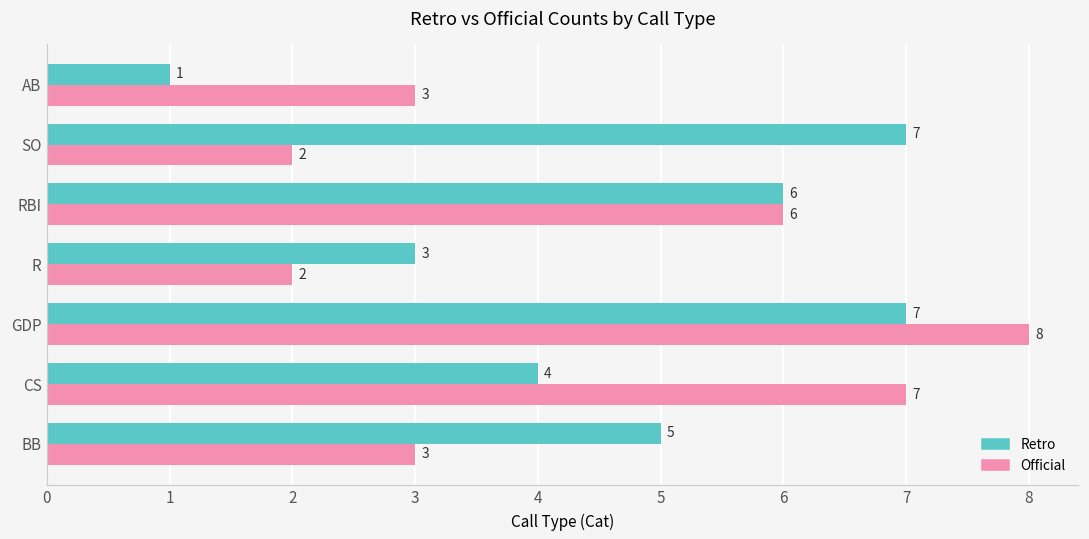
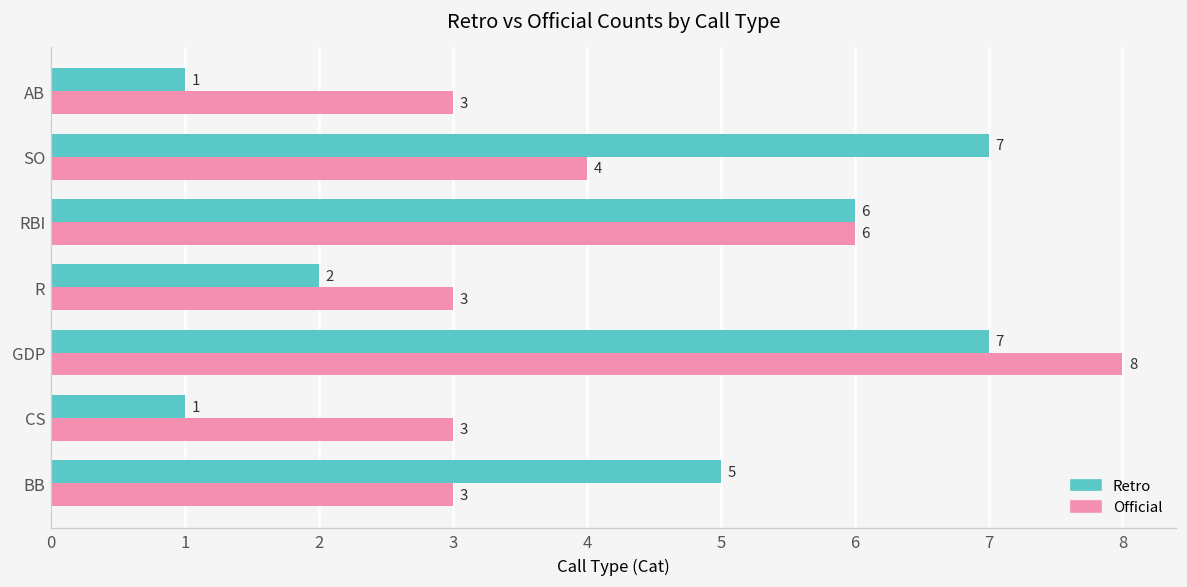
  {
    "Retro": {
      "AB": 1,
      "SO": 7,
      "RBI": 6,
-     "R": 3,
+     "R": 2,
      "GDP": 7,
-     "CS": 4,
+     "CS": 1,
      "BB": 5
    },
    "Official": {
      "AB": 3,
-     "SO": 2,
+     "SO": 4,
      "RBI": 6,
-     "R": 2,
+     "R": 3,
      "GDP": 8,
-     "CS": 7,
+     "CS": 3,
      "BB": 3
    }
  }
